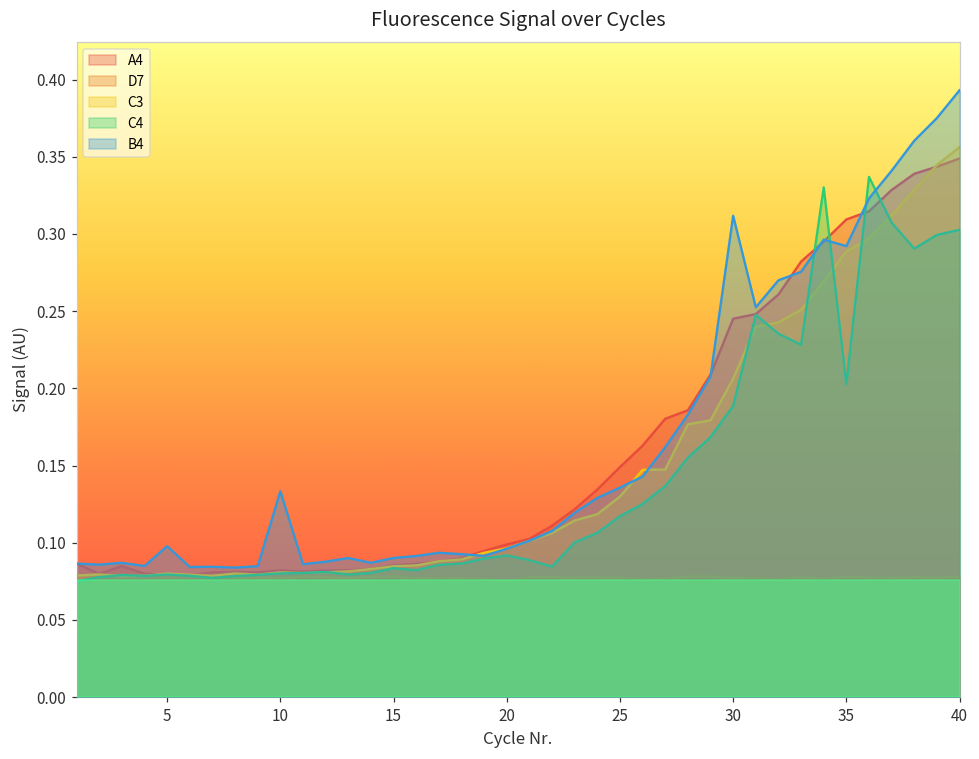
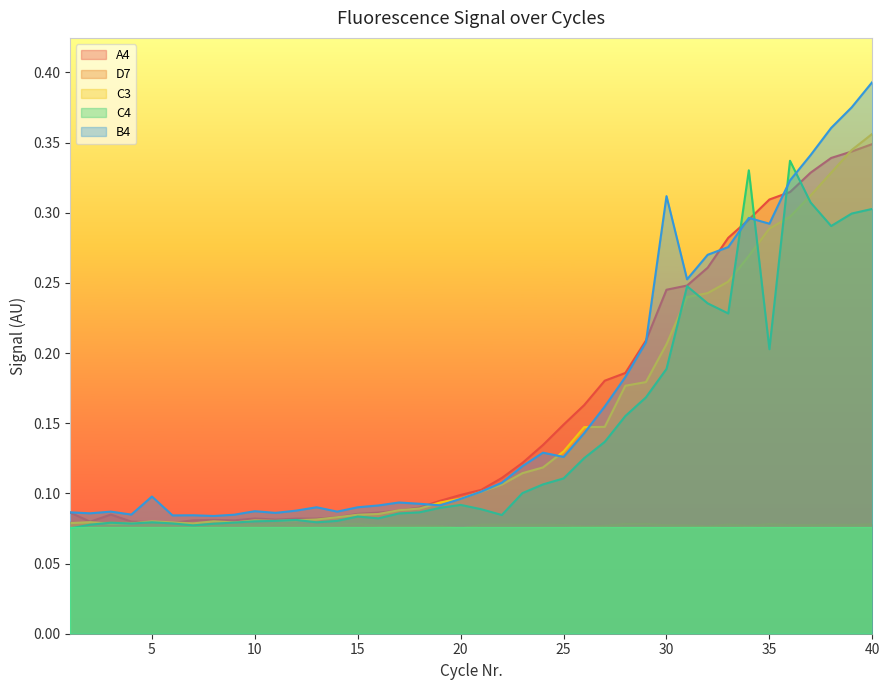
  {
    "C4": {
      "20": 0.092,
-     "25": 0.117,
+     "25": 0.111,
      "30": 0.189,
      "35": 0.203,
      "40": 0.303
    },
    "B4": {
      "5": 0.098,
-     "10": 0.133,
+     "10": 0.087,
      "15": 0.090,
-     "25": 0.136,
+     "25": 0.126,
      "30": 0.312,
      "35": 0.292,
      "40": 0.393
    }
  }
